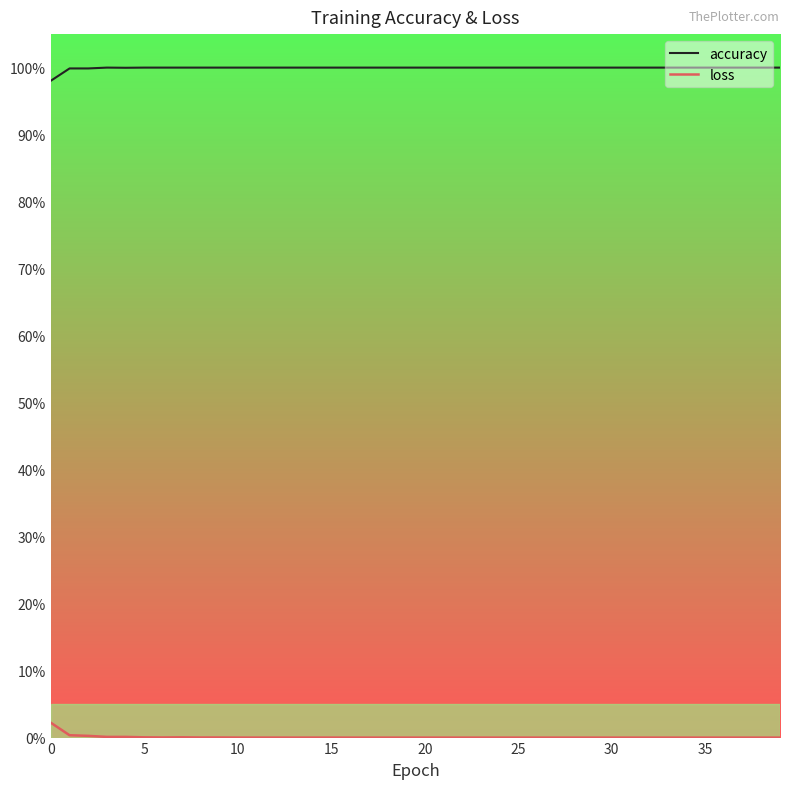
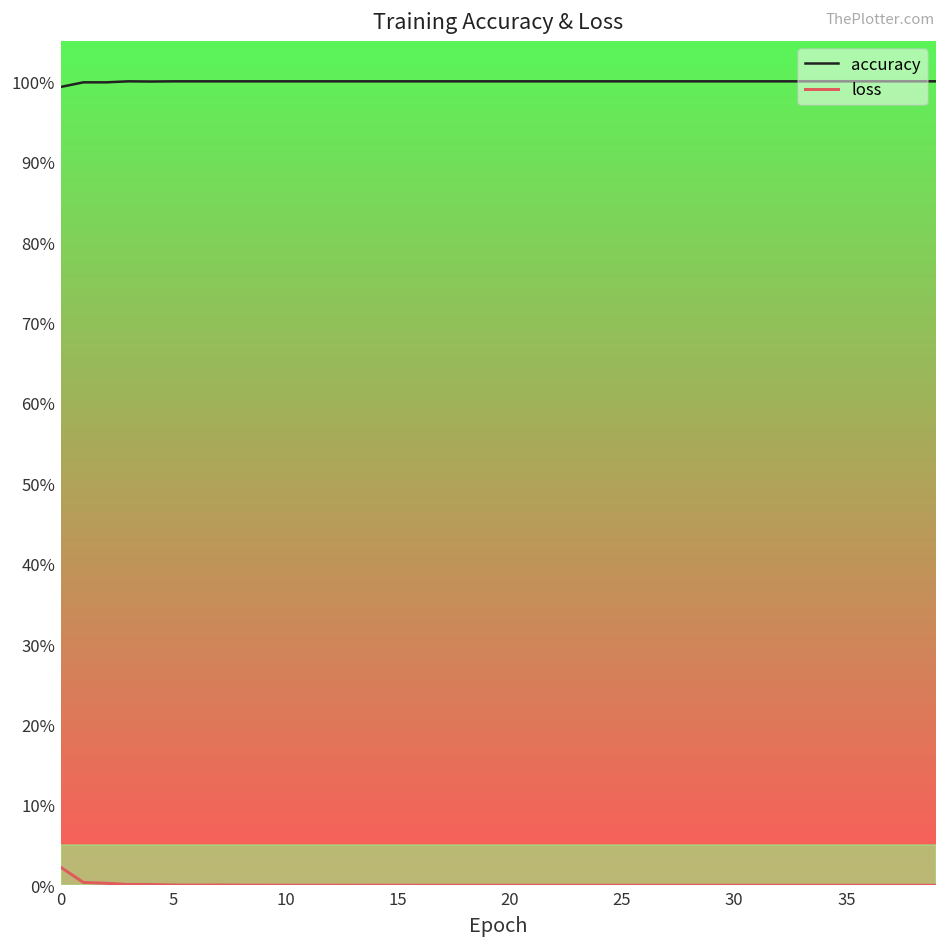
  {
    "accuracy": {
-     "0": "98%",
+     "0": "99%",
      "5": "100%",
      "10": "100%",
      "15": "100%",
      "20": "100%",
      "25": "100%",
      "30": "100%"
    }
  }
